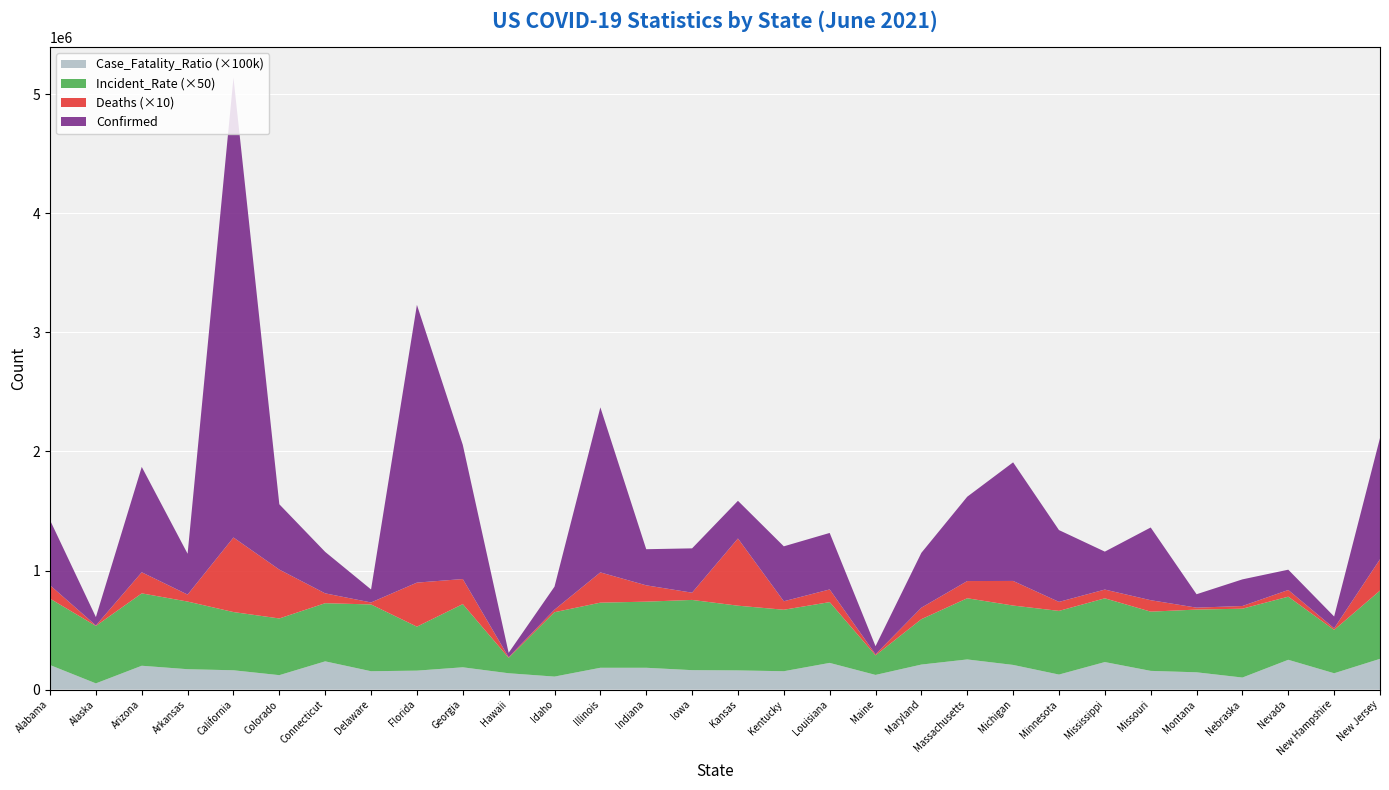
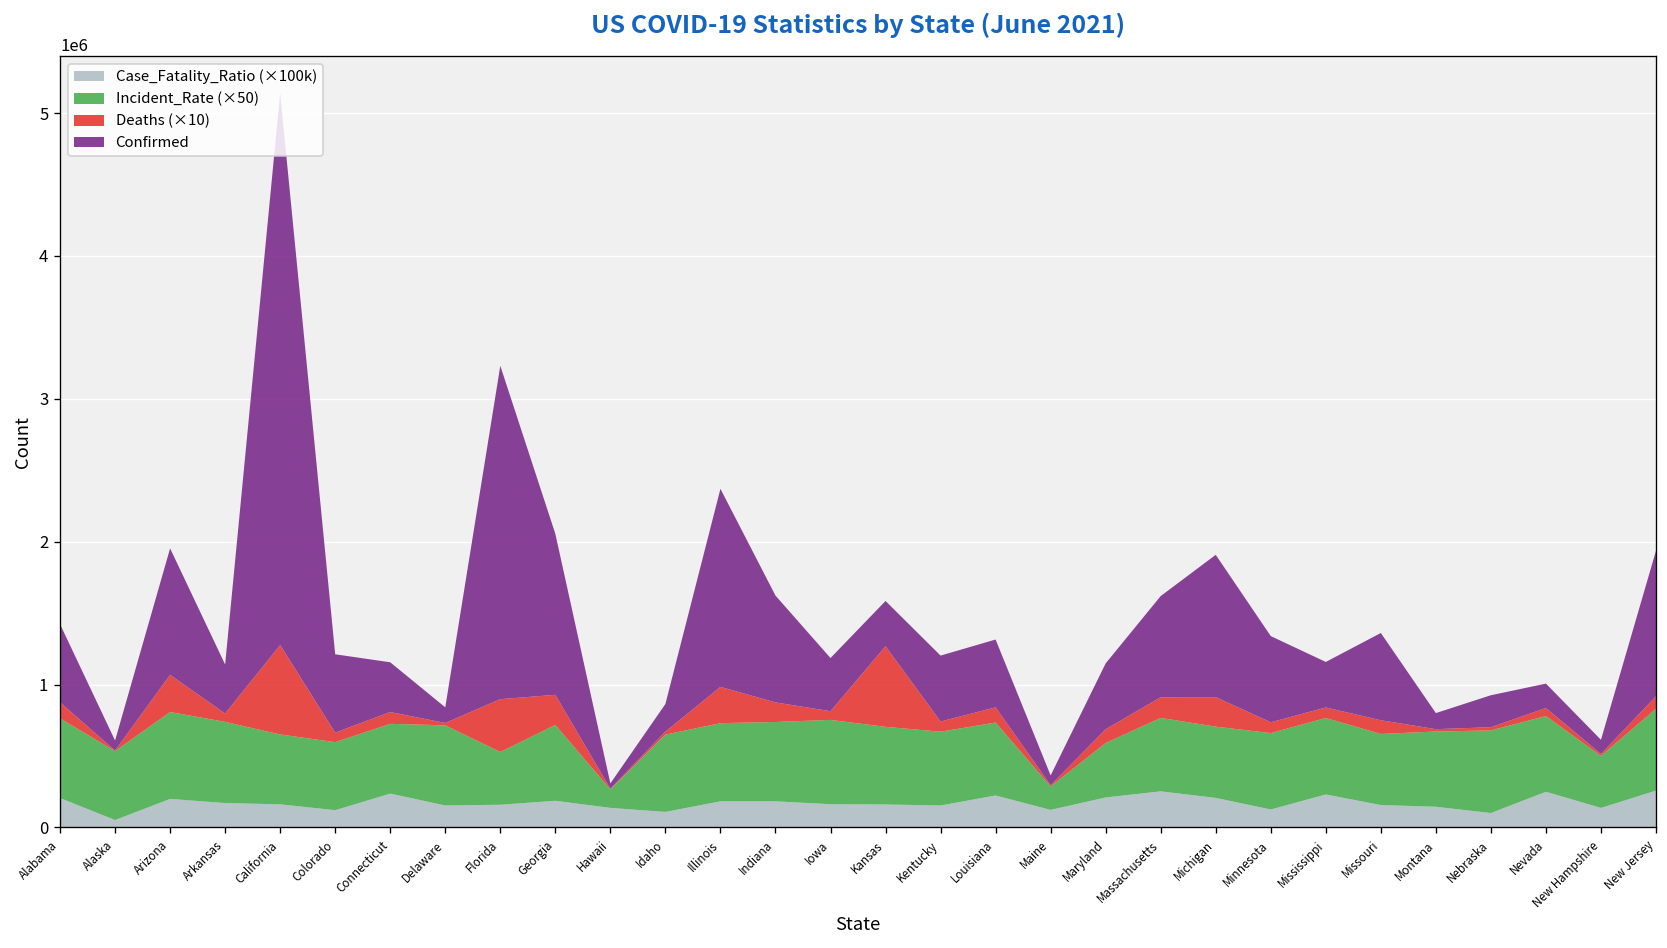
  {
    "Case_Fatality_Ratio (×100k)": {
      "Alabama": 210000,
      "Alaska": 50000,
      "Arizona": 200000,
      "Arkansas": 170000,
      "California": 160000,
      "Colorado": 120000,
      "Connecticut": 240000,
      "Delaware": 150000,
      "Florida": 160000,
      "Georgia": 190000,
      "Hawaii": 140000,
      "Idaho": 110000,
      "Illinois": 180000,
      "Indiana": 180000,
      "Iowa": 160000,
      "Kansas": 160000,
      "Kentucky": 150000,
      "Louisiana": 220000,
      "Maine": 120000,
      "Maryland": 210000,
      "Massachusetts": 250000,
      "Michigan": 210000,
      "Minnesota": 130000,
      "Mississippi": 230000,
      "Missouri": 160000,
      "Montana": 150000,
      "Nebraska": 100000,
      "Nevada": 250000,
      "New Hampshire": 140000,
      "New Jersey": 260000
    },
    "Incident_Rate (×50)": {
      "Alabama": 560000,
      "Arizona": 610000,
      "Arkansas": 570000,
      "California": 490000,
      "Colorado": 480000,
      "Connecticut": 490000,
      "Florida": 370000,
      "Georgia": 530000,
      "Illinois": 550000,
      "Indiana": 560000,
      "Iowa": 590000,
      "Kansas": 540000,
      "Kentucky": 520000,
      "Louisiana": 510000,
      "Maryland": 380000,
      "Massachusetts": 510000,
      "Michigan": 500000,
      "Minnesota": 530000,
      "Mississippi": 540000,
      "Missouri": 500000,
      "Nebraska": 580000,
      "Nevada": 530000,
      "New Jersey": 570000
    },
    "Deaths (×10)": {
      "Alabama": 110000,
-     "Arizona": 180000,
+     "Arizona": 260000,
      "Arkansas": 60000,
      "California": 630000,
-     "Colorado": 410000,
+     "Colorado": 70000,
      "Connecticut": 80000,
      "Florida": 370000,
      "Georgia": 210000,
      "Illinois": 250000,
      "Indiana": 140000,
      "Iowa": 60000,
      "Kansas": 560000,
      "Kentucky": 70000,
      "Louisiana": 110000,
      "Maryland": 100000,
      "Massachusetts": 140000,
      "Michigan": 210000,
      "Minnesota": 80000,
      "Mississippi": 70000,
      "Missouri": 100000,
      "Nebraska": 20000,
      "Nevada": 60000,
-     "New Jersey": 260000
+     "New Jersey": 90000
    },
    "Confirmed": {
      "Alabama": 550000,
      "Alaska": 70000,
      "Arizona": 890000,
      "Arkansas": 340000,
      "Colorado": 550000,
      "Connecticut": 350000,
      "Delaware": 110000,
      "Florida": 2330000,
      "Georgia": 1130000,
      "Hawaii": 40000,
      "Idaho": 190000,
      "Illinois": 1390000,
-     "Indiana": 300000,
+     "Indiana": 750000,
      "Iowa": 370000,
      "Kansas": 320000,
      "Kentucky": 460000,
      "Louisiana": 470000,
      "Maine": 70000,
      "Maryland": 460000,
      "Massachusetts": 710000,
      "Michigan": 1000000,
      "Minnesota": 600000,
      "Mississippi": 320000,
      "Missouri": 610000,
      "Montana": 110000,
      "Nebraska": 220000,
      "Nevada": 170000,
      "New Hampshire": 100000,
      "New Jersey": 1020000
    }
  }
